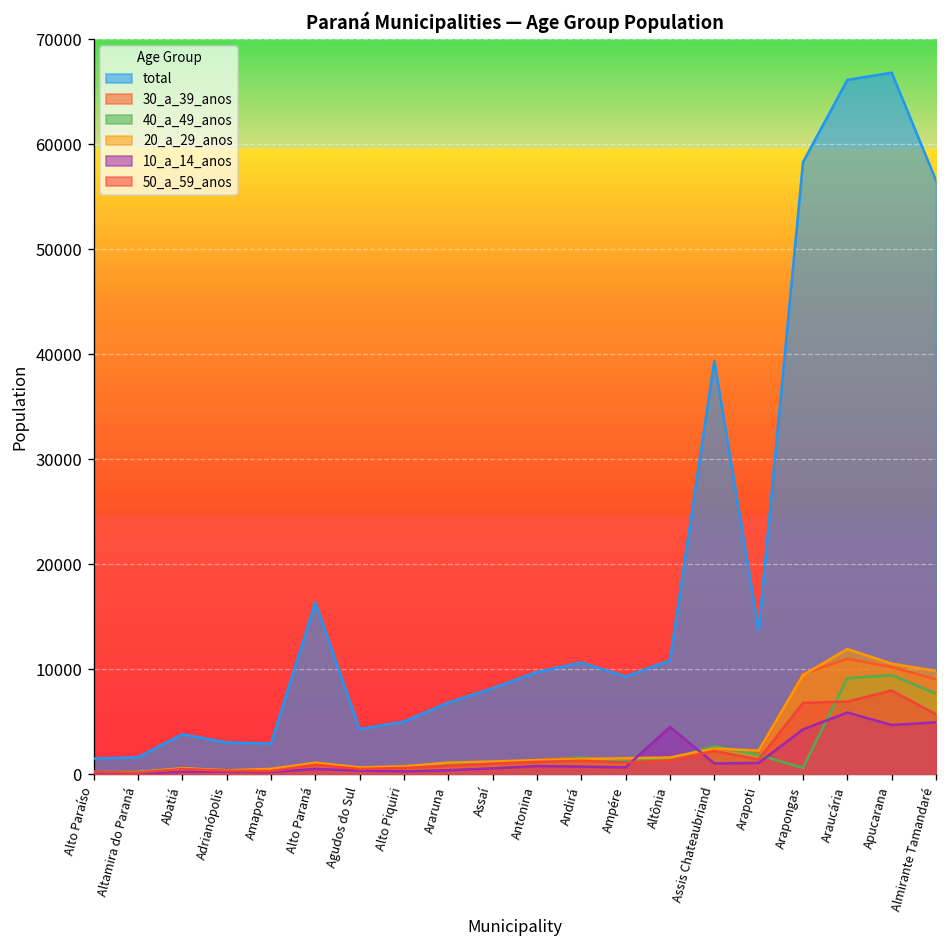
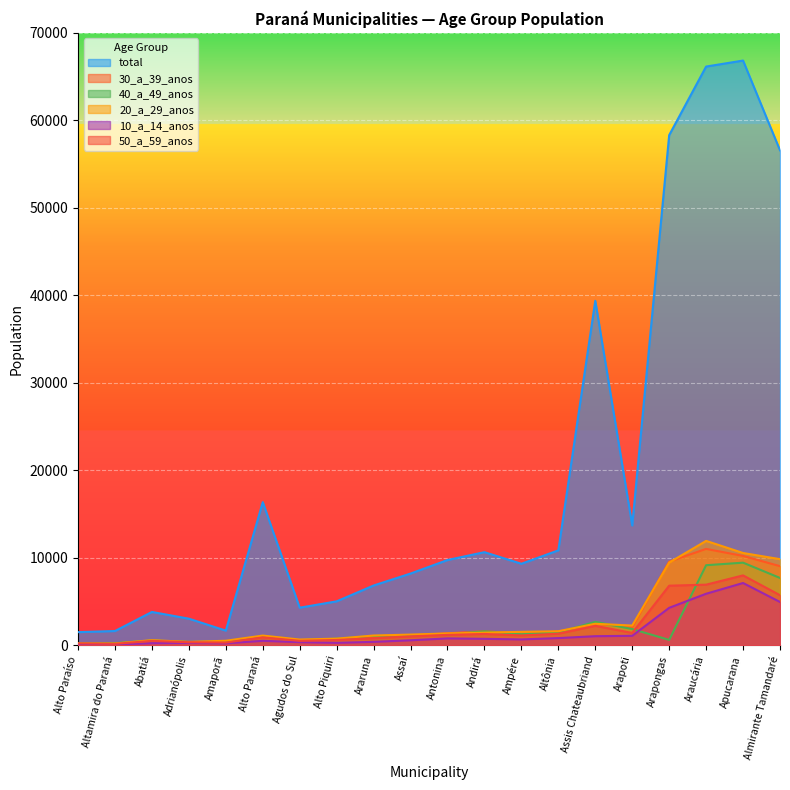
  {
    "total": {
      "Alto Paraíso": 2000,
      "Altamira do Paraná": 2000,
      "Abatiá": 4000,
      "Adrianópolis": 3000,
-     "Amaporã": 3000,
+     "Amaporã": 2000,
      "Alto Paraná": 16000,
      "Agudos do Sul": 4000,
      "Alto Piquiri": 5000,
      "Araruna": 7000,
      "Assaí": 8000,
      "Antonina": 10000,
      "Andirá": 11000,
      "Ampére": 9000,
      "Altônia": 11000,
      "Assis Chateaubriand": 39000,
      "Arapoti": 14000,
      "Arapongas": 58000,
      "Araucária": 66000,
      "Apucarana": 67000,
      "Almirante Tamandaré": 57000
    },
    "40_a_49_anos": {
      "Arapongas": 1000,
      "Araucária": 9000,
      "Apucarana": 9000,
      "Almirante Tamandaré": 8000
    },
    "10_a_14_anos": {
      "Alto Paraná": 1000,
      "Alto Piquiri": 0,
      "Araruna": 0,
      "Assaí": 1000,
      "Antonina": 1000,
      "Andirá": 1000,
      "Ampére": 1000,
-     "Altônia": 5000,
+     "Altônia": 1000,
      "Assis Chateaubriand": 1000,
      "Arapoti": 1000,
      "Arapongas": 4000,
      "Araucária": 6000,
-     "Apucarana": 5000,
+     "Apucarana": 7000,
      "Almirante Tamandaré": 5000
    }
  }
